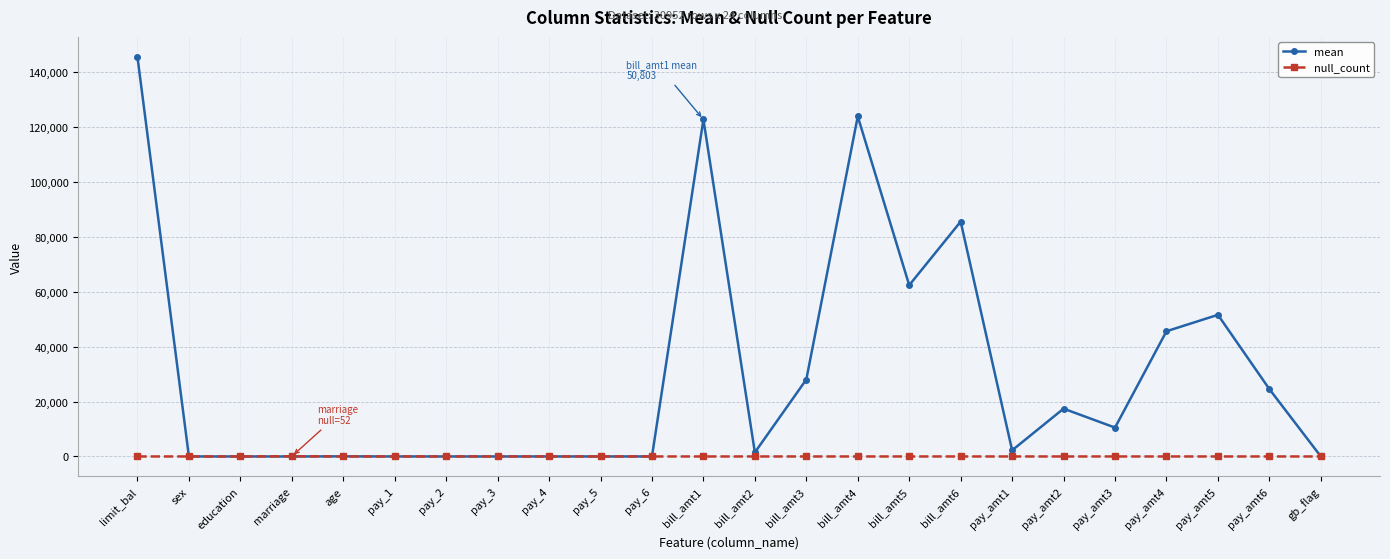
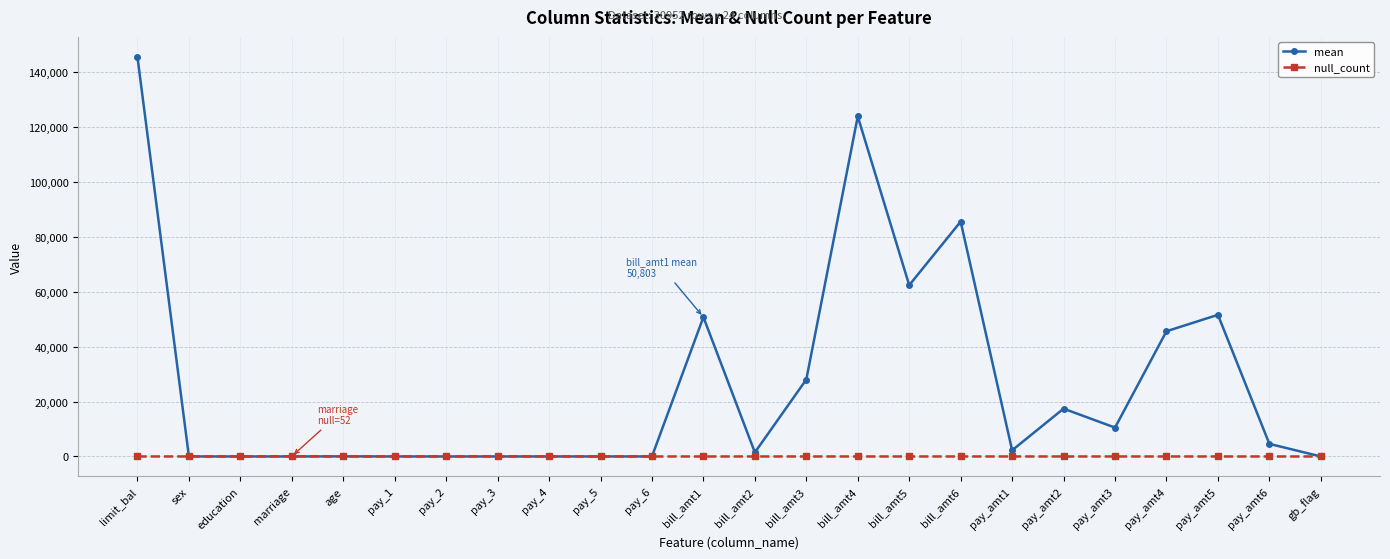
  {
    "mean": {
      "limit_bal": "146,000",
-     "bill_amt1": "123,000",
+     "bill_amt1": "51,000",
      "bill_amt2": "1,000",
      "bill_amt3": "28,000",
      "bill_amt4": "124,000",
      "bill_amt5": "62,000",
      "bill_amt6": "86,000",
      "pay_amt1": "2,000",
      "pay_amt2": "17,000",
      "pay_amt3": "11,000",
      "pay_amt4": "46,000",
      "pay_amt5": "52,000",
-     "pay_amt6": "25,000"
+     "pay_amt6": "5,000"
    },
    "null_count": {
      "limit_bal": "0",
      "bill_amt1": "0",
      "bill_amt2": "0",
      "bill_amt3": "0",
      "bill_amt4": "0",
      "bill_amt5": "0",
      "bill_amt6": "0",
      "pay_amt1": "0",
      "pay_amt2": "0",
      "pay_amt3": "0",
      "pay_amt4": "0",
      "pay_amt5": "0",
      "pay_amt6": "0"
    }
  }
